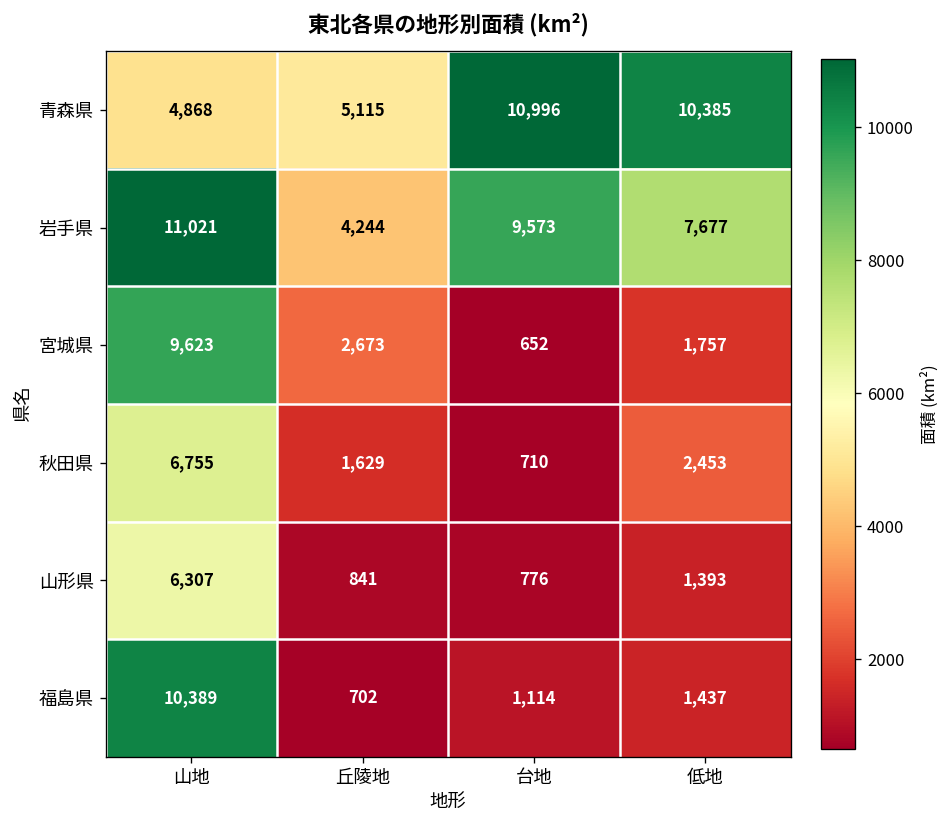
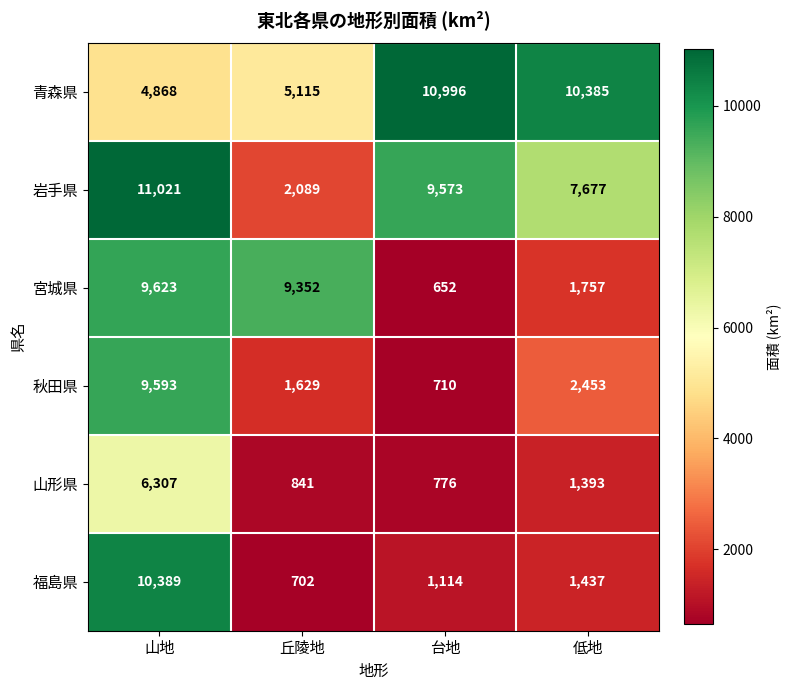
  {
    "青森県": {
      "山地": "4,868",
      "丘陵地": "5,115",
      "台地": "10,996",
      "低地": "10,385"
    },
    "岩手県": {
      "山地": "11,021",
-     "丘陵地": "4,244",
+     "丘陵地": "2,089",
      "台地": "9,573",
      "低地": "7,677"
    },
    "宮城県": {
      "山地": "9,623",
-     "丘陵地": "2,673",
+     "丘陵地": "9,352",
      "台地": "652",
      "低地": "1,757"
    },
    "秋田県": {
-     "山地": "6,755",
+     "山地": "9,593",
      "丘陵地": "1,629",
      "台地": "710",
      "低地": "2,453"
    },
    "山形県": {
      "山地": "6,307",
      "丘陵地": "841",
      "台地": "776",
      "低地": "1,393"
    },
    "福島県": {
      "山地": "10,389",
      "丘陵地": "702",
      "台地": "1,114",
      "低地": "1,437"
    }
  }
